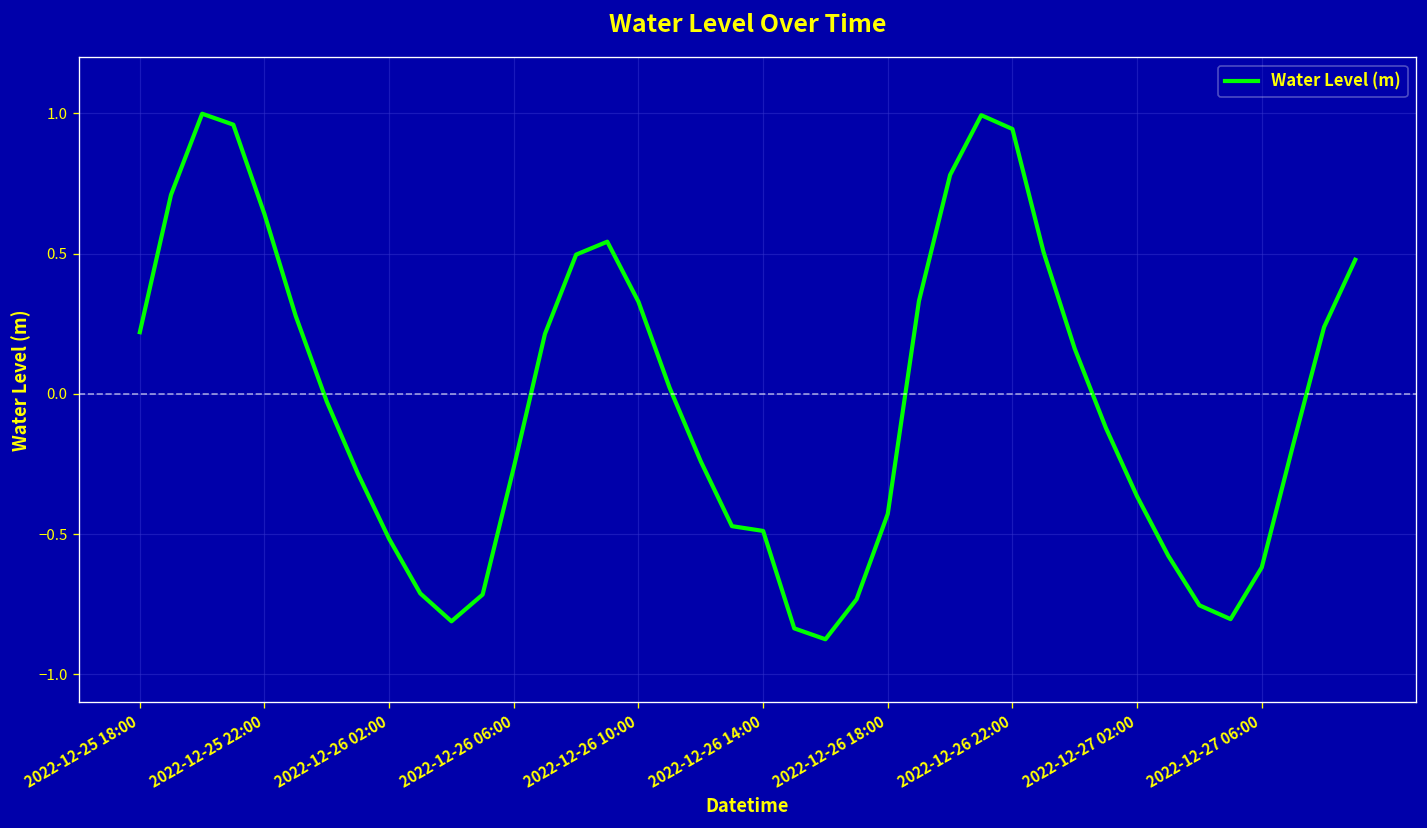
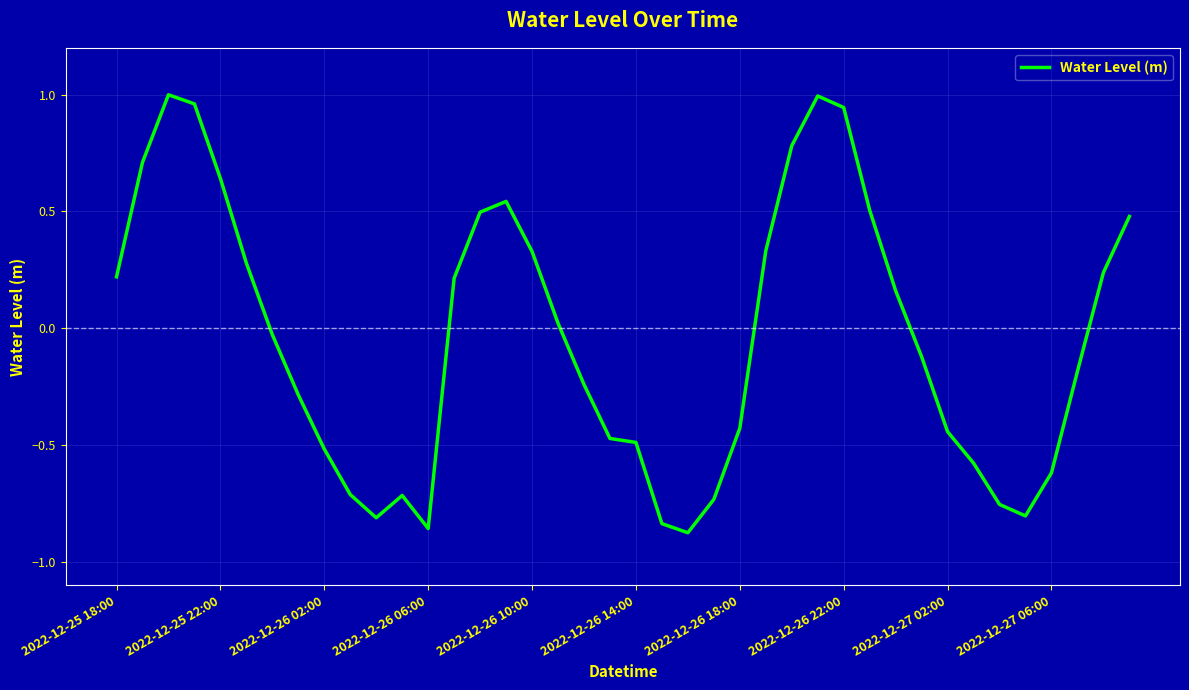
  {
    "2022-12-25 18:00": 0.22,
    "2022-12-25 22:00": 0.64,
    "2022-12-26 02:00": -0.52,
-   "2022-12-26 06:00": -0.26,
+   "2022-12-26 06:00": -0.86,
    "2022-12-26 10:00": 0.33,
    "2022-12-26 14:00": -0.49,
    "2022-12-26 18:00": -0.43,
    "2022-12-26 22:00": 0.94,
-   "2022-12-27 02:00": -0.37,
+   "2022-12-27 02:00": -0.44,
    "2022-12-27 06:00": -0.62
  }
